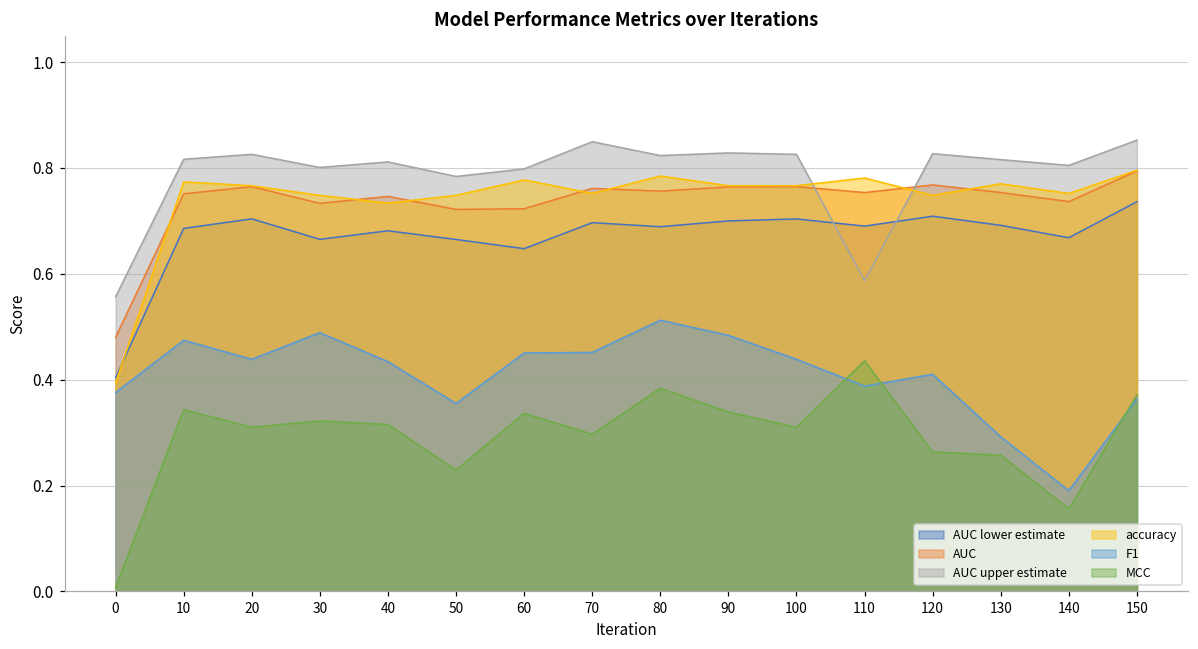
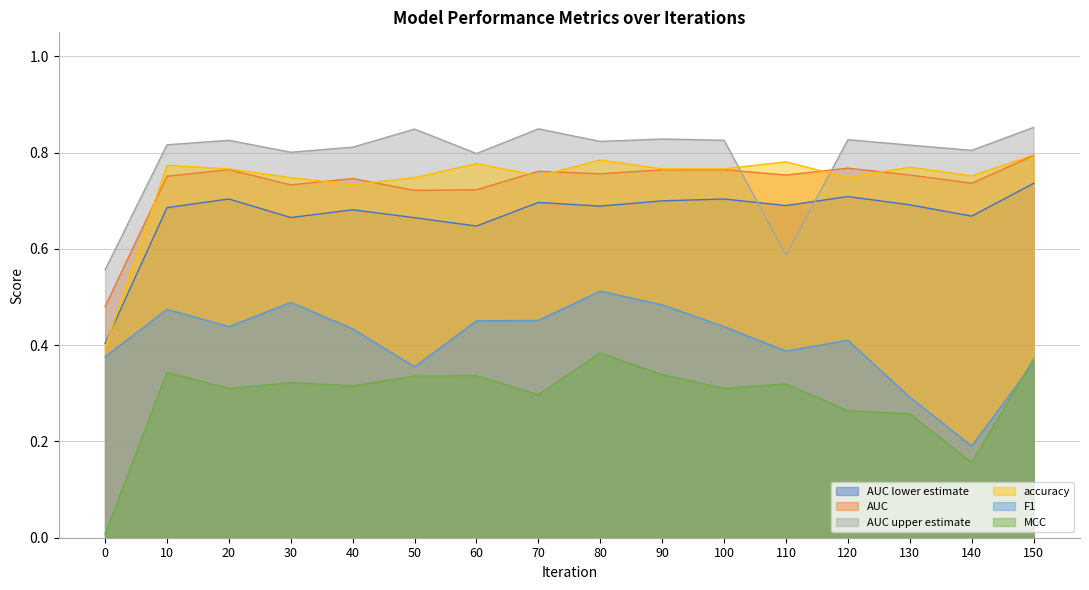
  {
    "AUC upper estimate": {
      "0": 0.56,
      "10": 0.82,
      "20": 0.83,
      "30": 0.80,
      "40": 0.81,
-     "50": 0.78,
+     "50": 0.85,
      "60": 0.80,
      "70": 0.85,
      "80": 0.82,
      "90": 0.83,
      "100": 0.83,
      "110": 0.59,
      "120": 0.83,
      "130": 0.82,
      "140": 0.80,
      "150": 0.85
    },
    "MCC": {
      "0": 0.01,
      "10": 0.34,
      "20": 0.31,
      "30": 0.32,
      "40": 0.32,
-     "50": 0.23,
+     "50": 0.34,
      "60": 0.34,
      "70": 0.30,
      "80": 0.38,
      "90": 0.34,
      "100": 0.31,
-     "110": 0.44,
+     "110": 0.32,
      "120": 0.26,
      "130": 0.26,
      "140": 0.16,
      "150": 0.37
    }
  }
